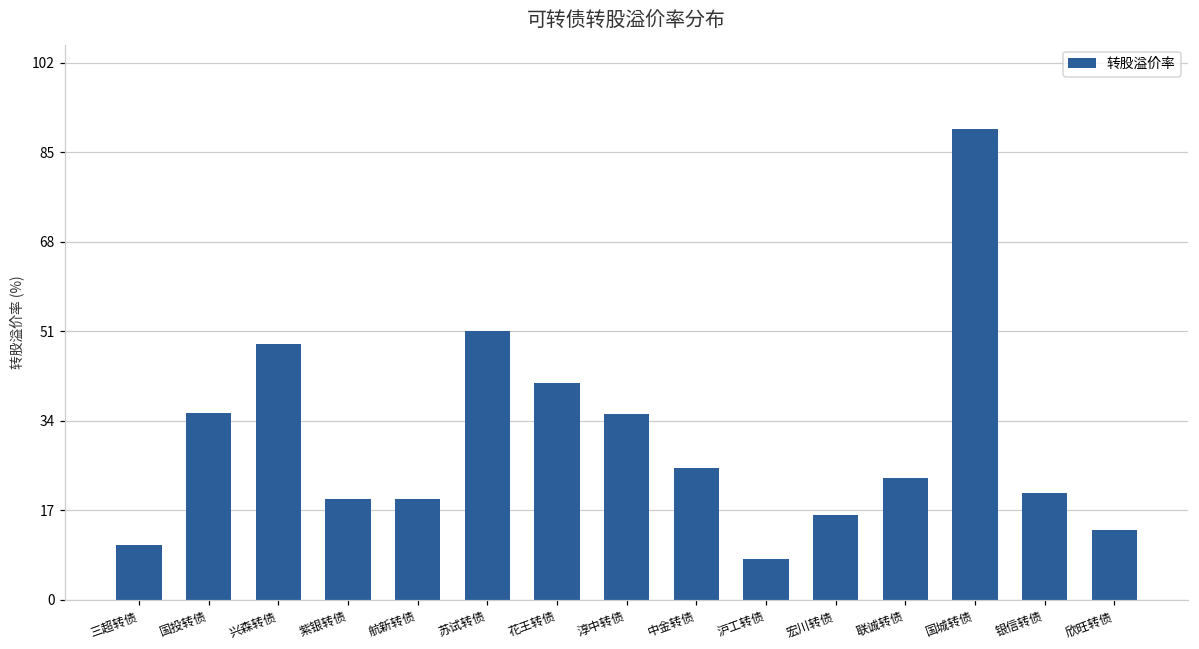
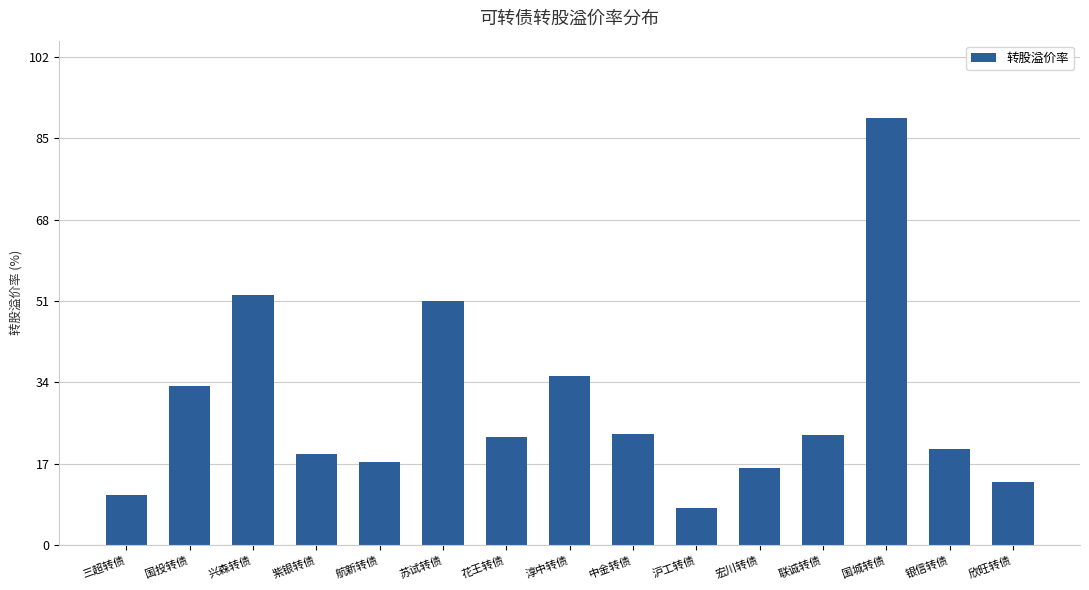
  {
    "三超转债": 10,
-   "国投转债": 35,
-   "兴森转债": 49,
+   "国投转债": 33,
+   "兴森转债": 52,
    "紫银转债": 19,
-   "航新转债": 19,
+   "航新转债": 17,
    "苏试转债": 51,
-   "花王转债": 41,
+   "花王转债": 23,
    "淳中转债": 35,
-   "中金转债": 25,
+   "中金转债": 23,
    "沪工转债": 8,
    "宏川转债": 16,
    "联诚转债": 23,
    "国城转债": 89,
    "银信转债": 20,
    "欣旺转债": 13
  }
